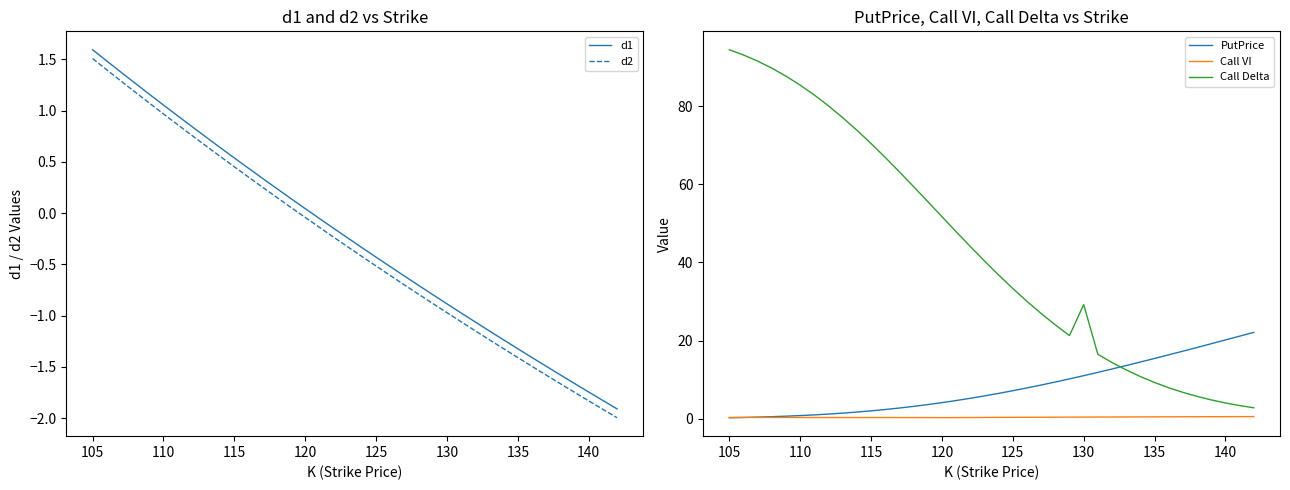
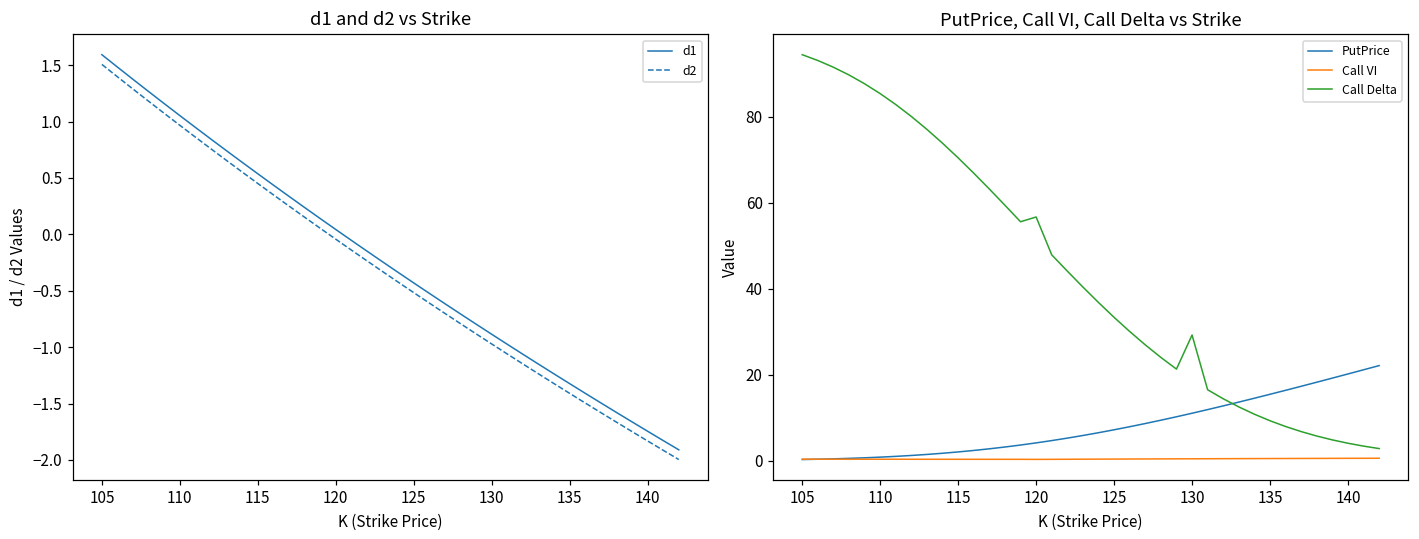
  {
    "PutPrice, Call VI, Call Delta vs Strike": {
      "PutPrice": {
        "115": 2,
        "120": 4,
        "125": 7,
        "130": 11,
        "135": 15,
        "140": 20
      },
      "Call VI": {
        "115": 0,
        "120": 0,
        "125": 0,
        "130": 0,
        "135": 0,
        "140": 1
      },
      "Call Delta": {
        "105": 94,
        "110": 85,
        "115": 70,
-       "120": 52,
+       "120": 57,
        "125": 33,
        "130": 29,
        "135": 9,
        "140": 4
      }
    }
  }
